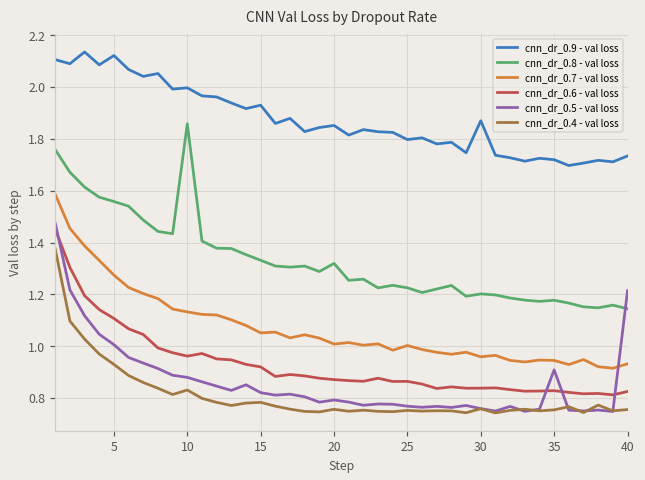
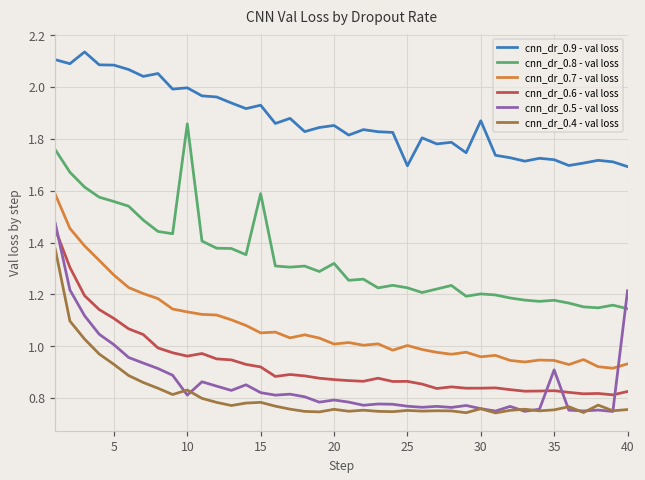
  {
    "cnn_dr_0.9 - val loss": {
-     "5": 2.12,
+     "5": 2.08,
      "10": 2.00,
      "15": 1.93,
      "20": 1.85,
-     "25": 1.80,
+     "25": 1.70,
      "30": 1.87,
      "35": 1.72,
-     "40": 1.73
+     "40": 1.69
    },
    "cnn_dr_0.8 - val loss": {
      "5": 1.56,
      "10": 1.86,
-     "15": 1.33,
+     "15": 1.59,
      "20": 1.32,
      "25": 1.23,
      "30": 1.20,
      "35": 1.18,
      "40": 1.15
    },
    "cnn_dr_0.5 - val loss": {
      "5": 1.01,
-     "10": 0.88,
+     "10": 0.81,
      "15": 0.82,
      "20": 0.79,
      "25": 0.77,
      "35": 0.91,
      "40": 1.21
    }
  }
